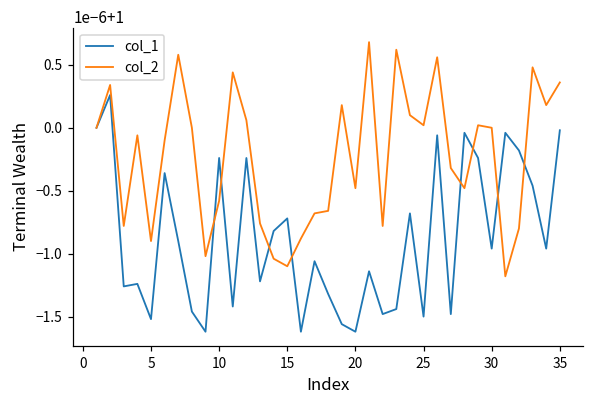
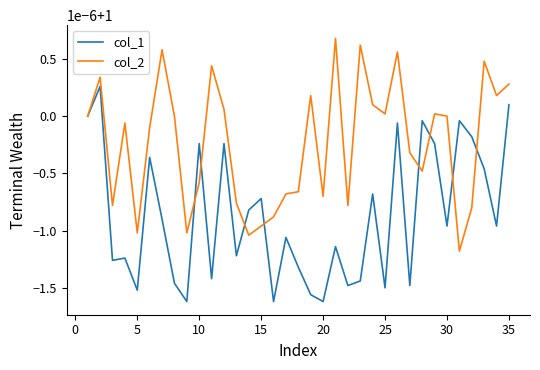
  {
    "col_1": {
      "5": 0.99999848,
      "10": 0.99999976,
      "15": 0.99999928,
      "20": 0.99999838,
      "25": 0.99999850,
      "30": 0.99999904,
-     "35": 0.99999998
+     "35": 1.00000010
    },
    "col_2": {
-     "5": 0.99999910,
+     "5": 0.99999898,
      "10": 0.99999942,
-     "15": 0.99999890,
-     "20": 0.99999952,
+     "15": 0.99999904,
+     "20": 0.99999930,
      "25": 1.00000002,
      "30": 1.00000000,
-     "35": 1.00000036
+     "35": 1.00000028
    }
  }
